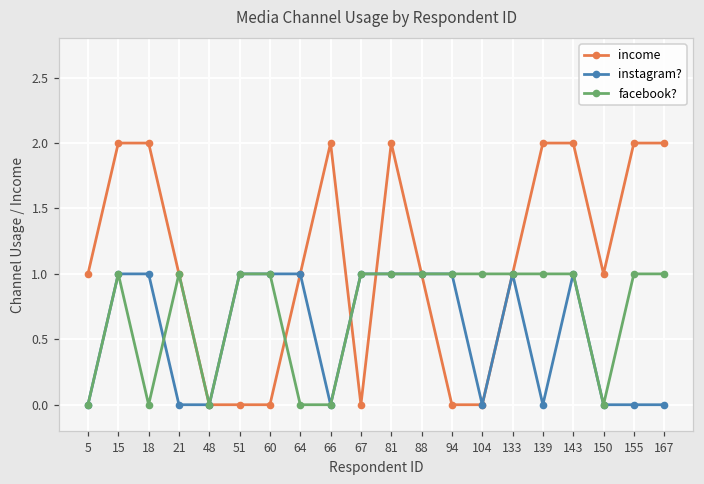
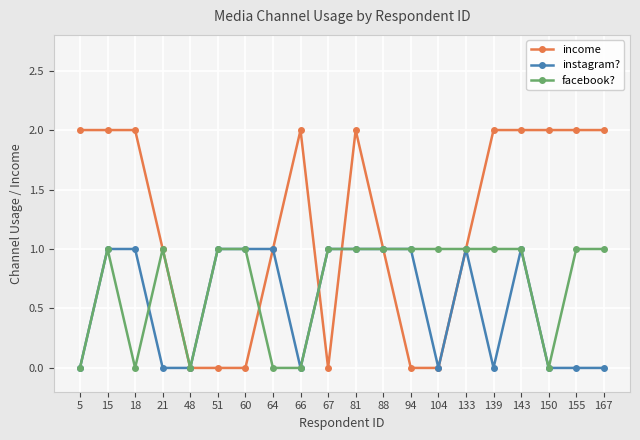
  {
    "income": {
-     "5": 1,
+     "5": 2,
      "15": 2,
      "18": 2,
      "51": 0,
      "60": 0,
      "66": 2,
      "67": 0,
      "81": 2,
      "94": 0,
      "139": 2,
      "143": 2,
-     "150": 1,
+     "150": 2,
      "155": 2,
      "167": 2
    },
    "instagram?": {
      "18": 1,
      "21": 0,
      "139": 0,
      "155": 0,
      "167": 0
    },
    "facebook?": {
      "18": 0,
      "64": 0,
      "104": 1,
      "139": 1,
      "155": 1,
      "167": 1
    }
  }
